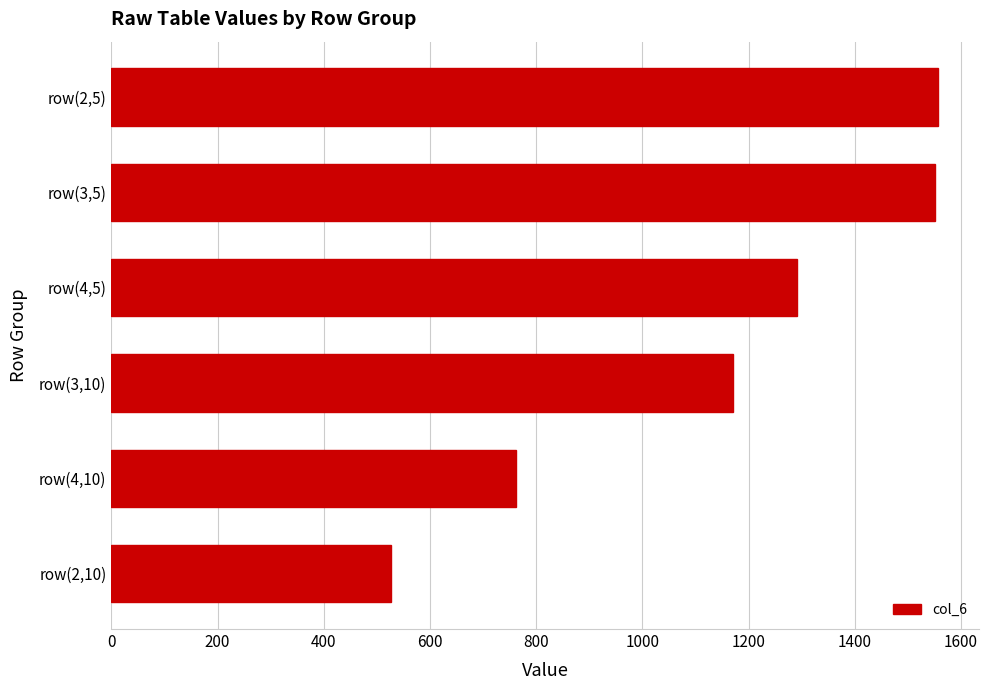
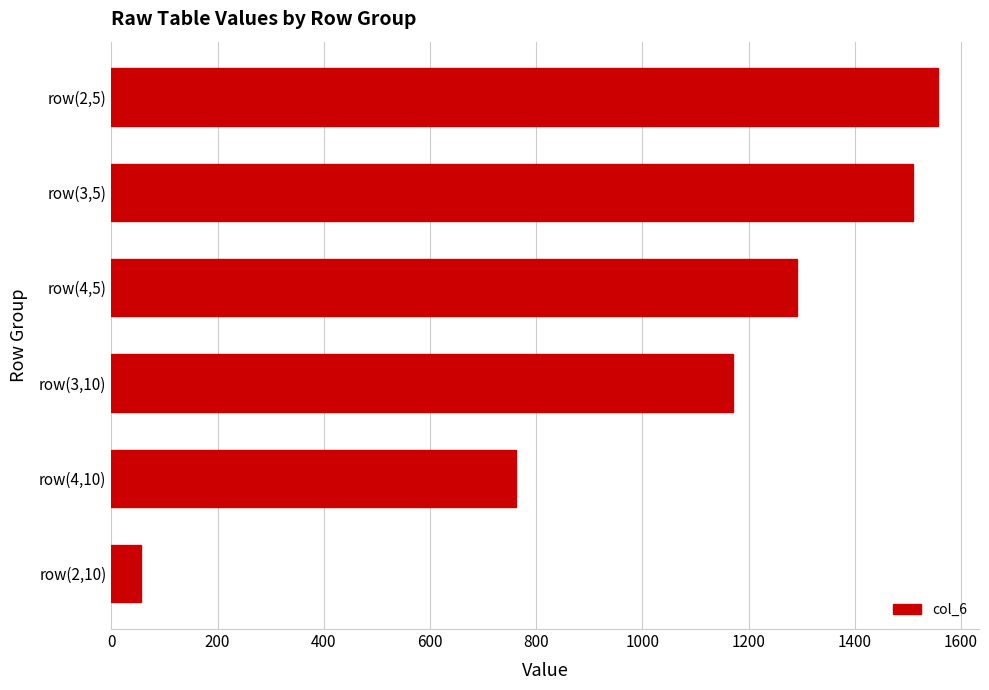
  {
    "row(2,5)": 1560,
-   "row(3,5)": 1550,
+   "row(3,5)": 1510,
    "row(4,5)": 1290,
    "row(3,10)": 1170,
    "row(4,10)": 760,
-   "row(2,10)": 530
+   "row(2,10)": 60
  }
